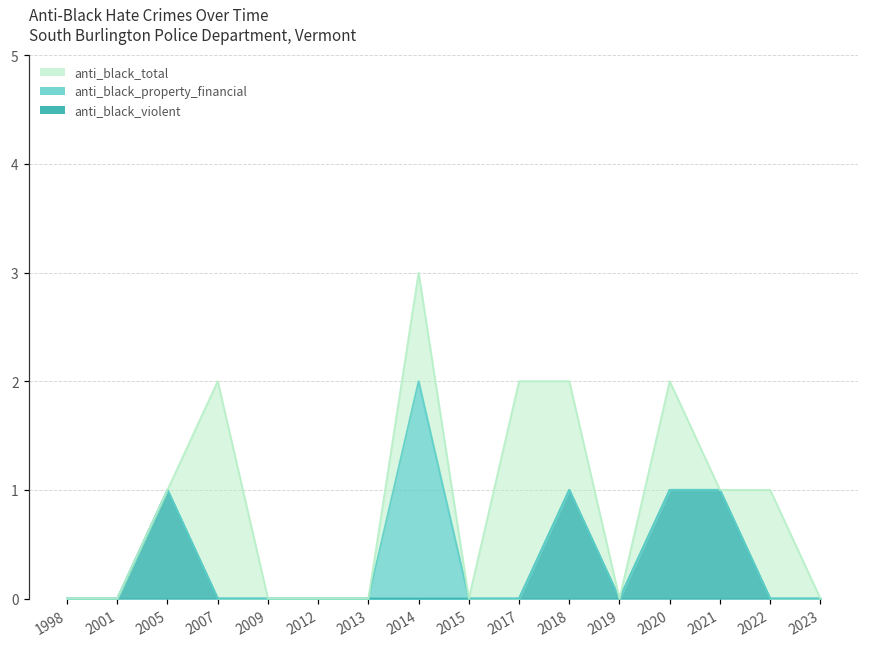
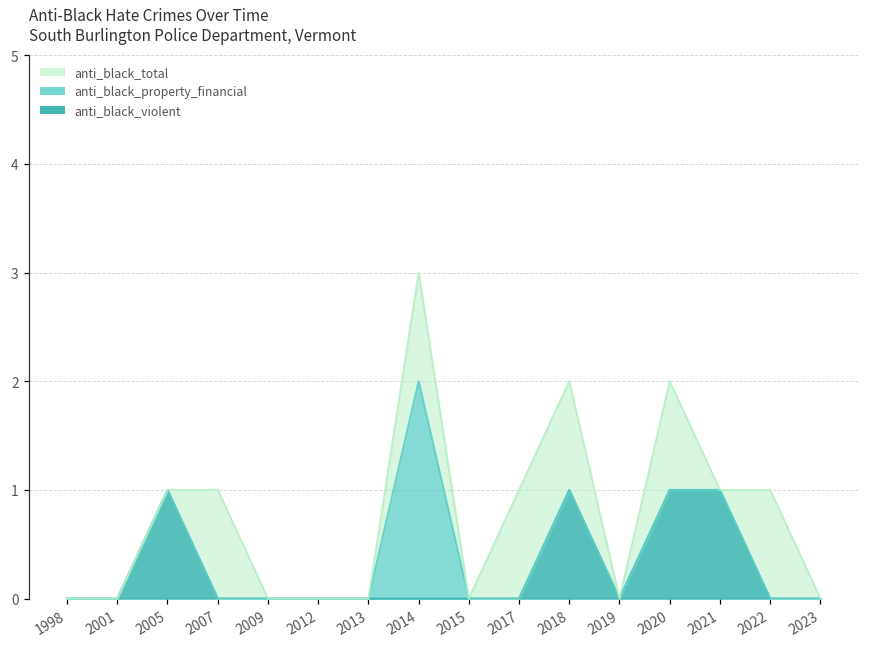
  {
    "anti_black_total": {
-     "2007": 2,
+     "2007": 1,
      "2014": 3,
-     "2017": 2,
+     "2017": 1,
      "2018": 2,
      "2020": 2,
      "2022": 1
    }
  }
